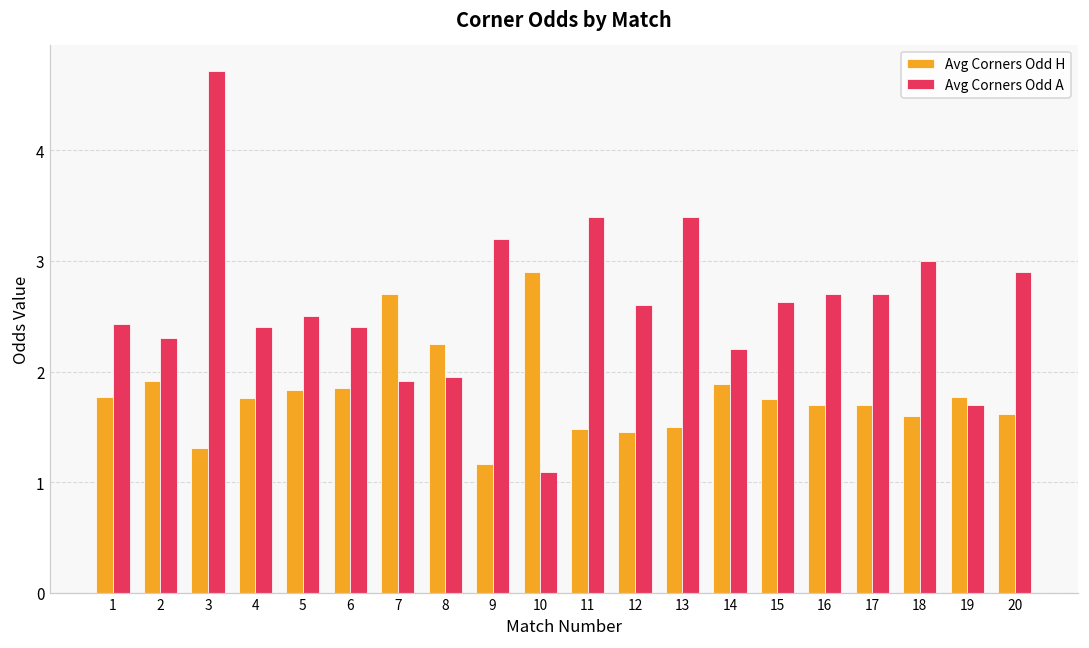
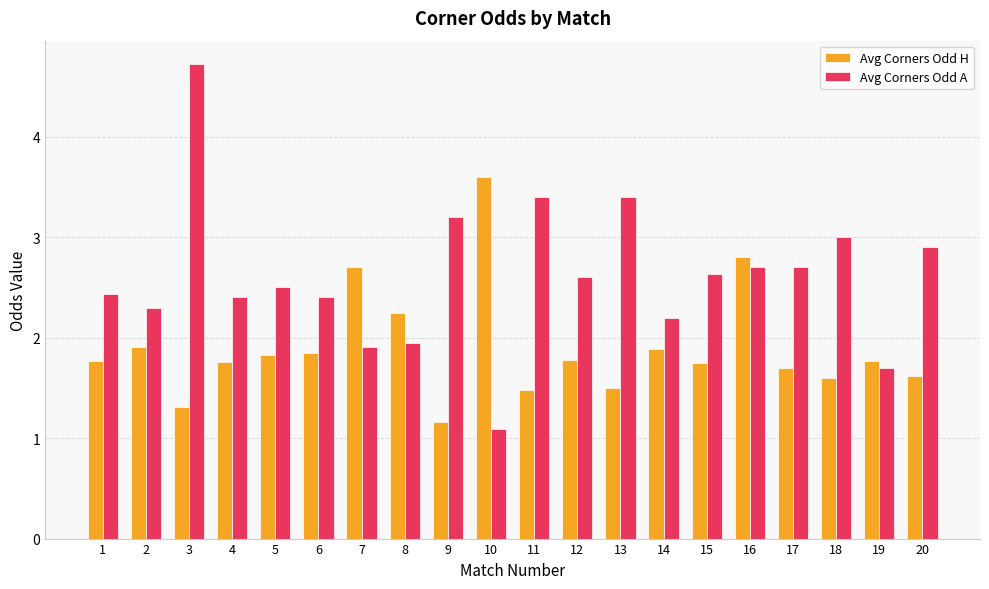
  {
    "Avg Corners Odd H": {
      "1": 1.77,
      "2": 1.91,
      "3": 1.31,
      "4": 1.76,
      "5": 1.83,
      "6": 1.85,
      "7": 2.70,
      "8": 2.25,
      "9": 1.16,
-     "10": 2.9,
+     "10": 3.6,
      "11": 1.48,
-     "12": 1.45,
+     "12": 1.78,
      "13": 1.50,
      "14": 1.89,
      "15": 1.75,
-     "16": 1.7,
+     "16": 2.8,
      "17": 1.70,
      "18": 1.60,
      "19": 1.77,
      "20": 1.62
    },
    "Avg Corners Odd A": {
      "1": 2.43,
      "2": 2.30,
      "3": 4.72,
      "4": 2.40,
      "5": 2.50,
      "6": 2.40,
      "7": 1.91,
      "8": 1.95,
      "9": 3.20,
      "10": 1.09,
      "11": 3.40,
      "12": 2.60,
      "13": 3.40,
      "14": 2.20,
      "15": 2.63,
      "16": 2.70,
      "17": 2.70,
      "18": 3.00,
      "19": 1.70,
      "20": 2.90
    }
  }
